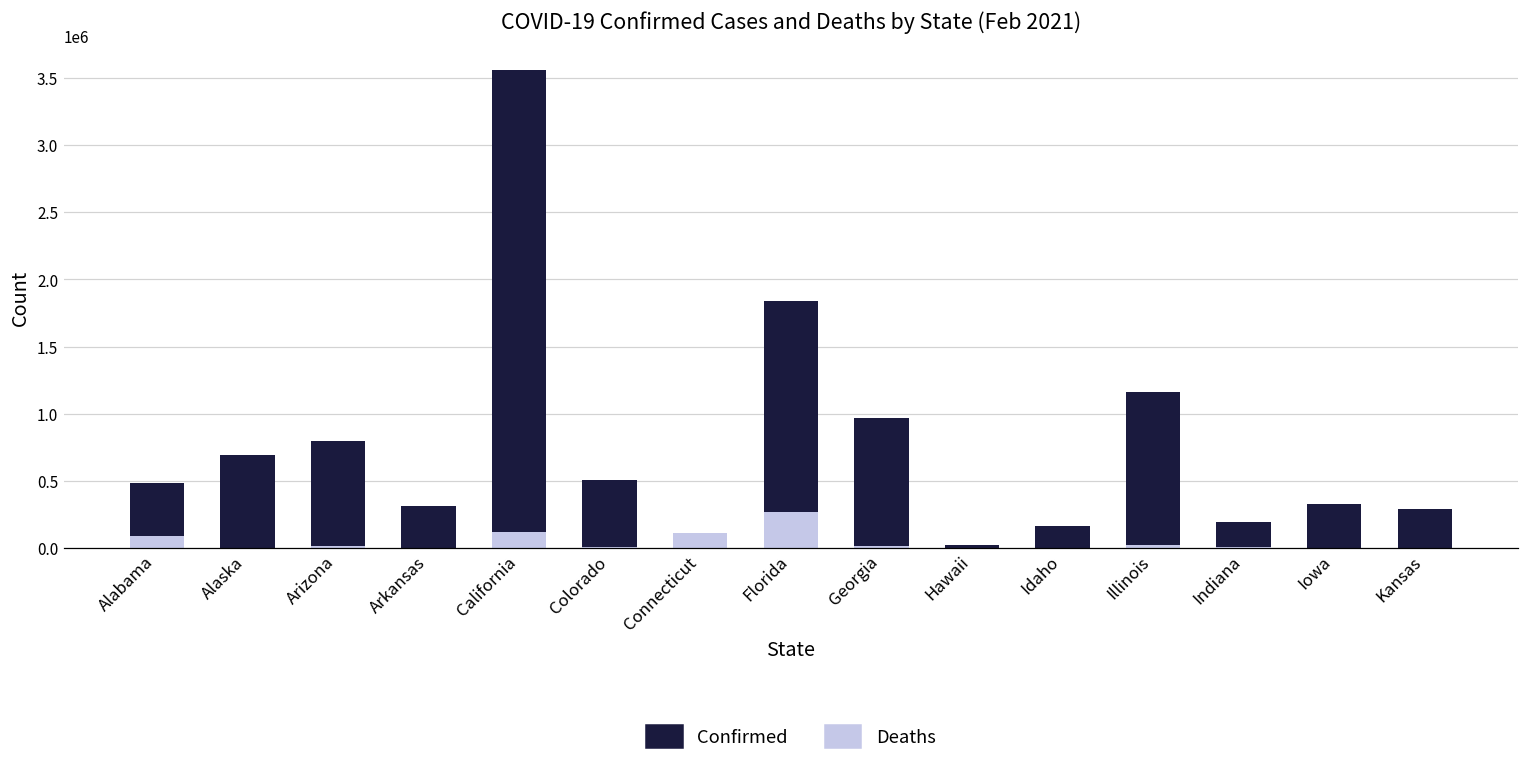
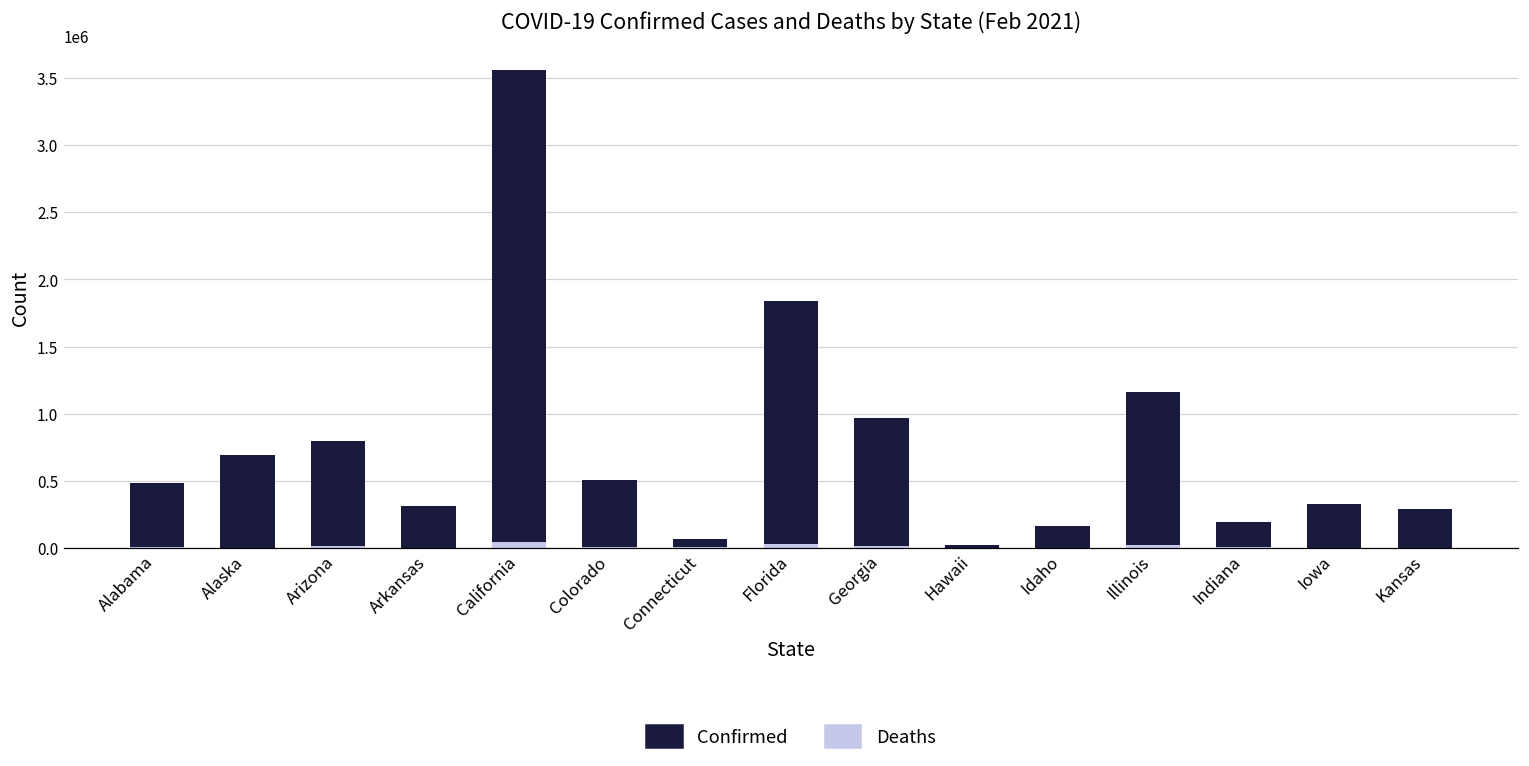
  {
    "Confirmed": {
      "Alabama": 480000,
      "Alaska": 690000,
      "Arizona": 800000,
      "Arkansas": 310000,
      "California": 3550000,
      "Colorado": 510000,
      "Florida": 1840000,
      "Georgia": 970000,
      "Hawaii": 30000,
      "Idaho": 170000,
      "Illinois": 1160000,
      "Indiana": 190000,
      "Iowa": 330000,
      "Kansas": 290000
    },
    "Deaths": {
-     "Alabama": 90000,
-     "California": 120000,
-     "Connecticut": 120000,
-     "Florida": 270000
+     "Alabama": 10000,
+     "California": 50000,
+     "Connecticut": 10000,
+     "Florida": 30000
    }
  }
